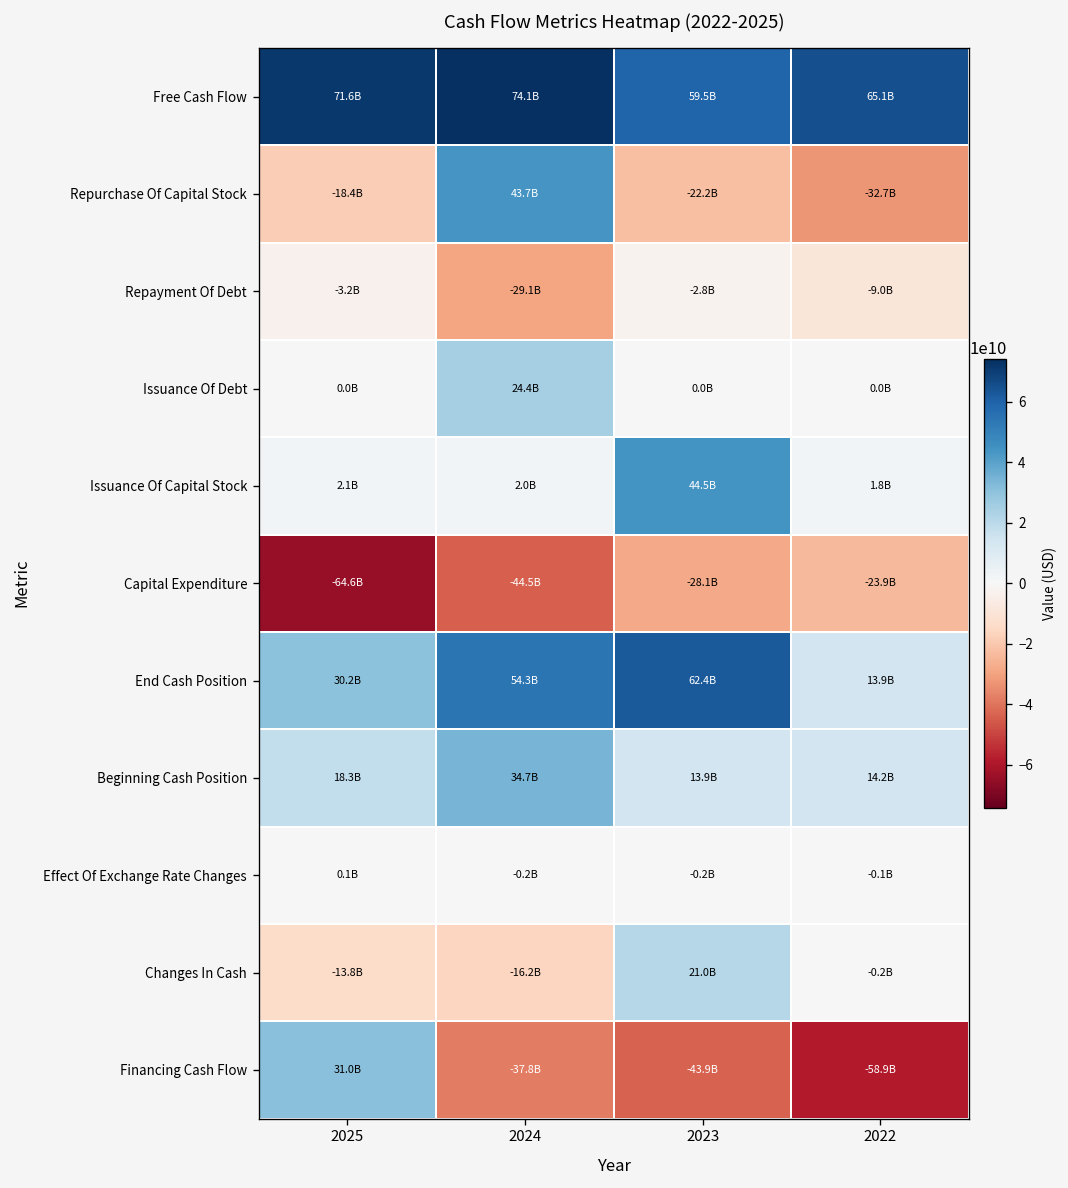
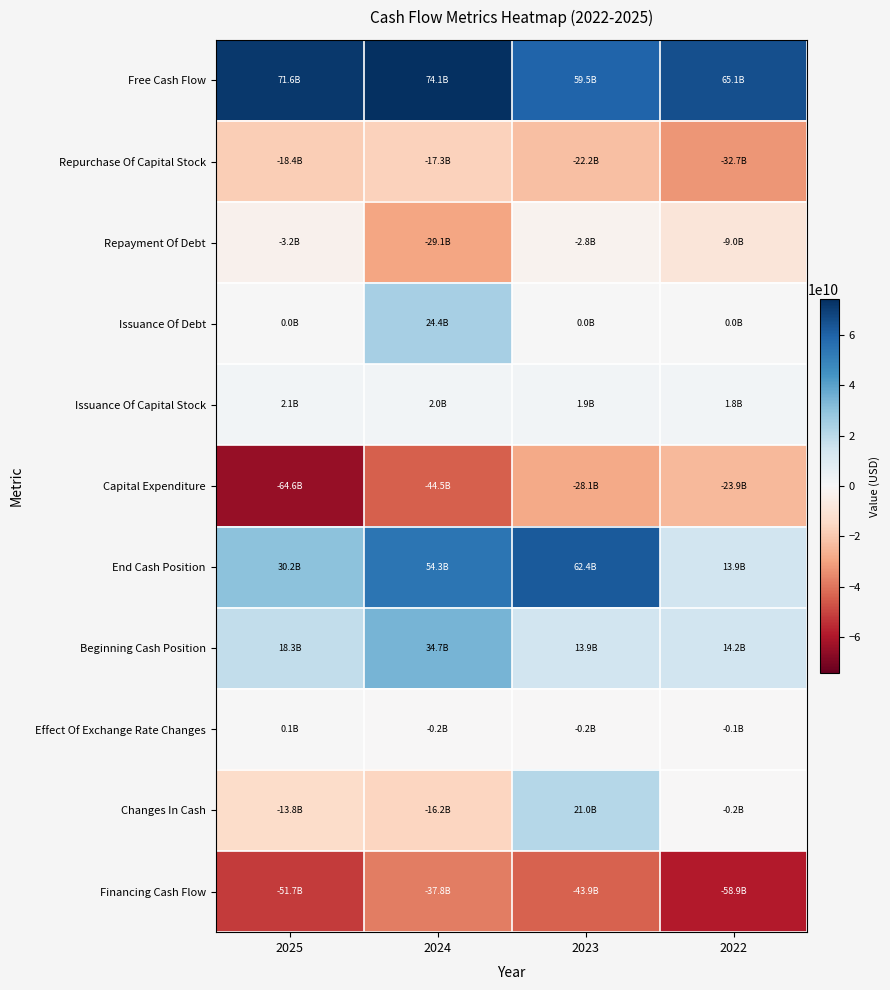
  {
    "Free Cash Flow": {
      "2025": "71.6B",
      "2024": "74.1B",
      "2023": "59.5B",
      "2022": "65.1B"
    },
    "Repurchase Of Capital Stock": {
      "2025": "-18.4B",
-     "2024": "43.7B",
+     "2024": "-17.3B",
      "2023": "-22.2B",
      "2022": "-32.7B"
    },
    "Repayment Of Debt": {
      "2025": "-3.2B",
      "2024": "-29.1B",
      "2023": "-2.8B",
      "2022": "-9.0B"
    },
    "Issuance Of Debt": {
      "2025": "0.0B",
      "2024": "24.4B",
      "2023": "0.0B",
      "2022": "0.0B"
    },
    "Issuance Of Capital Stock": {
      "2025": "2.1B",
      "2024": "2.0B",
-     "2023": "44.5B",
+     "2023": "1.9B",
      "2022": "1.8B"
    },
    "Capital Expenditure": {
      "2025": "-64.6B",
      "2024": "-44.5B",
      "2023": "-28.1B",
      "2022": "-23.9B"
    },
    "End Cash Position": {
      "2025": "30.2B",
      "2024": "54.3B",
      "2023": "62.4B",
      "2022": "13.9B"
    },
    "Beginning Cash Position": {
      "2025": "18.3B",
      "2024": "34.7B",
      "2023": "13.9B",
      "2022": "14.2B"
    },
    "Effect Of Exchange Rate Changes": {
      "2025": "0.1B",
      "2024": "-0.2B",
      "2023": "-0.2B",
      "2022": "-0.1B"
    },
    "Changes In Cash": {
      "2025": "-13.8B",
      "2024": "-16.2B",
      "2023": "21.0B",
      "2022": "-0.2B"
    },
    "Financing Cash Flow": {
-     "2025": "31.0B",
+     "2025": "-51.7B",
      "2024": "-37.8B",
      "2023": "-43.9B",
      "2022": "-58.9B"
    }
  }
